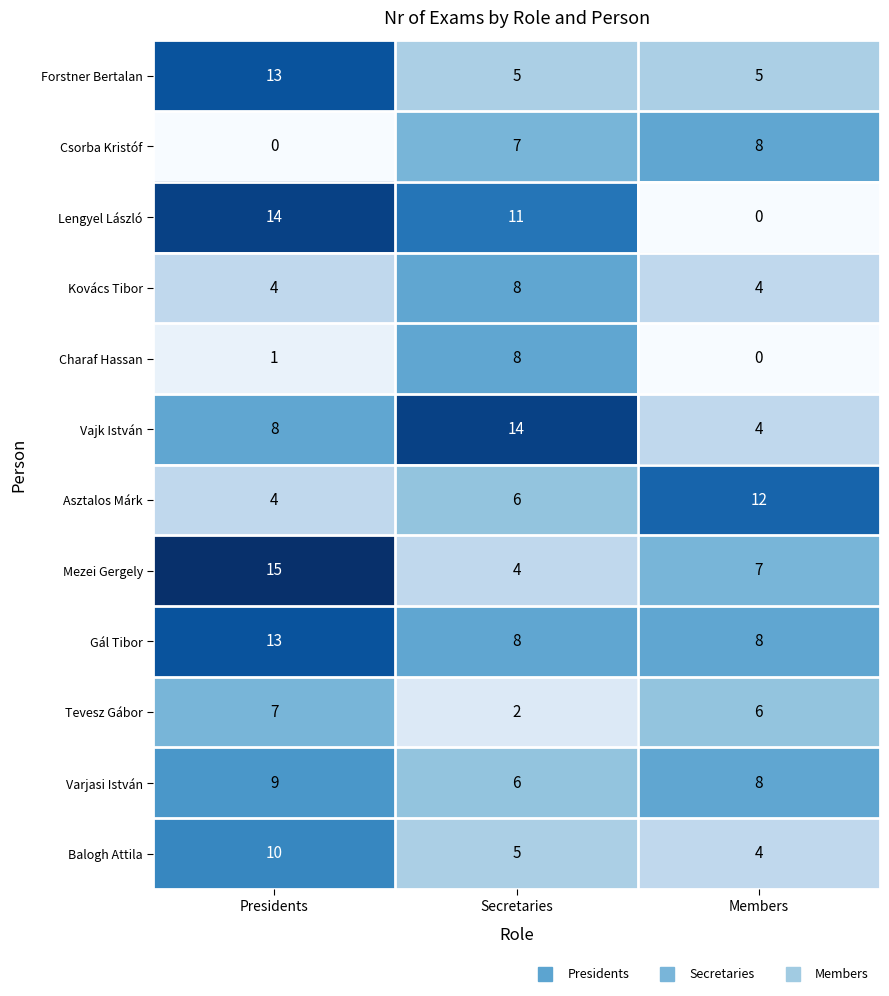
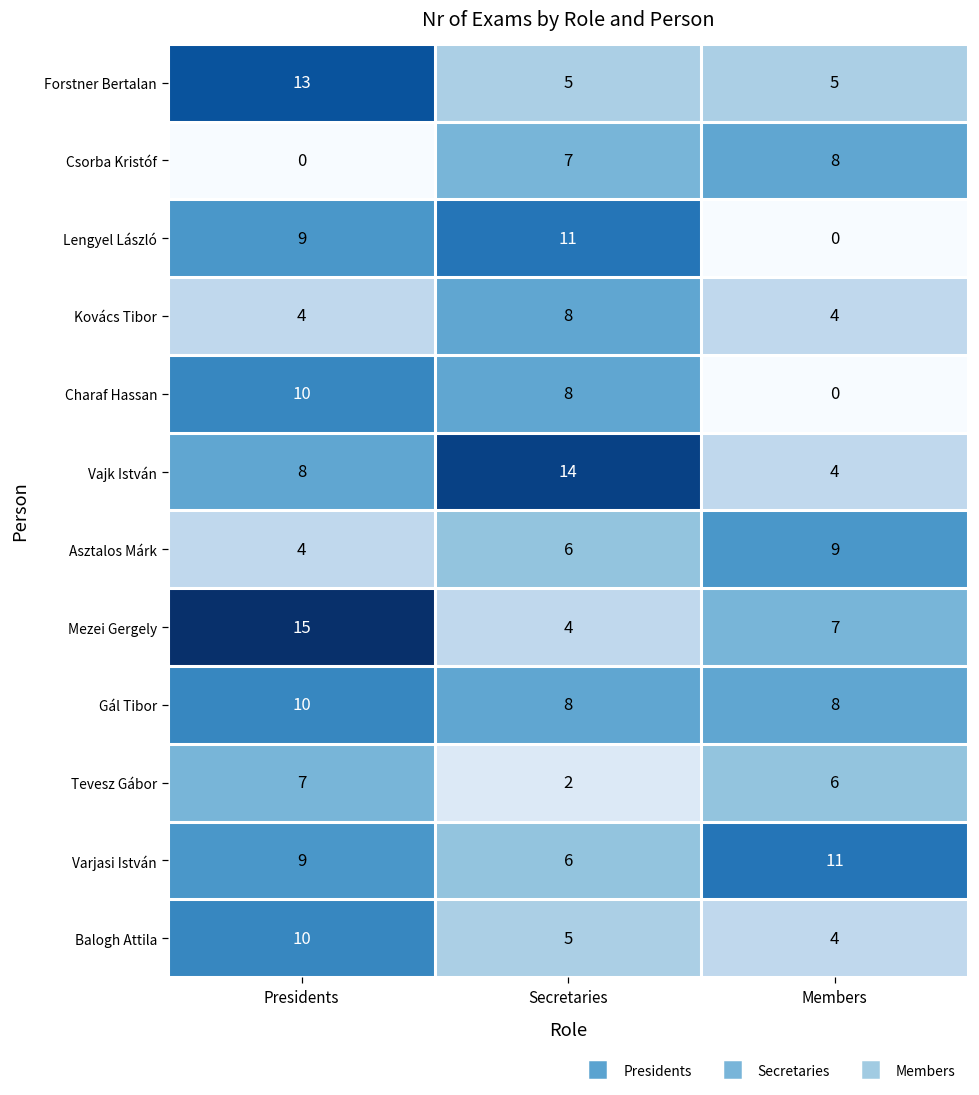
  {
    "Forstner Bertalan": {
      "Presidents": 13,
      "Secretaries": 5,
      "Members": 5
    },
    "Csorba Kristóf": {
      "Presidents": 0,
      "Secretaries": 7,
      "Members": 8
    },
    "Lengyel László": {
-     "Presidents": 14,
+     "Presidents": 9,
      "Secretaries": 11,
      "Members": 0
    },
    "Kovács Tibor": {
      "Presidents": 4,
      "Secretaries": 8,
      "Members": 4
    },
    "Charaf Hassan": {
-     "Presidents": 1,
+     "Presidents": 10,
      "Secretaries": 8,
      "Members": 0
    },
    "Vajk István": {
      "Presidents": 8,
      "Secretaries": 14,
      "Members": 4
    },
    "Asztalos Márk": {
      "Presidents": 4,
      "Secretaries": 6,
-     "Members": 12
+     "Members": 9
    },
    "Mezei Gergely": {
      "Presidents": 15,
      "Secretaries": 4,
      "Members": 7
    },
    "Gál Tibor": {
-     "Presidents": 13,
+     "Presidents": 10,
      "Secretaries": 8,
      "Members": 8
    },
    "Tevesz Gábor": {
      "Presidents": 7,
      "Secretaries": 2,
      "Members": 6
    },
    "Varjasi István": {
      "Presidents": 9,
      "Secretaries": 6,
-     "Members": 8
+     "Members": 11
    },
    "Balogh Attila": {
      "Presidents": 10,
      "Secretaries": 5,
      "Members": 4
    }
  }
